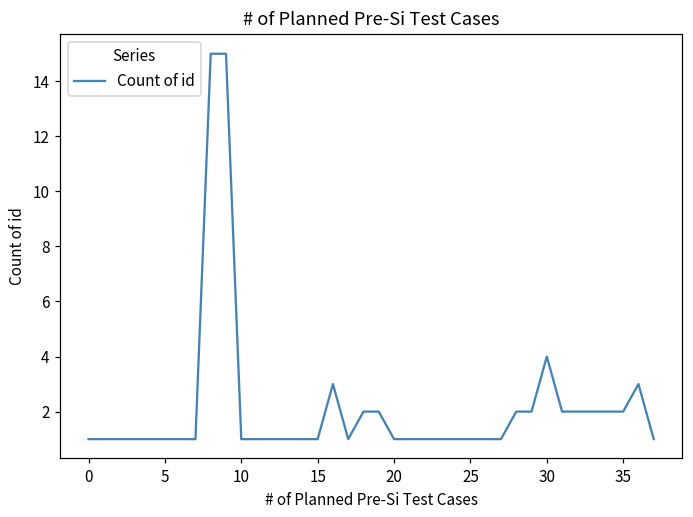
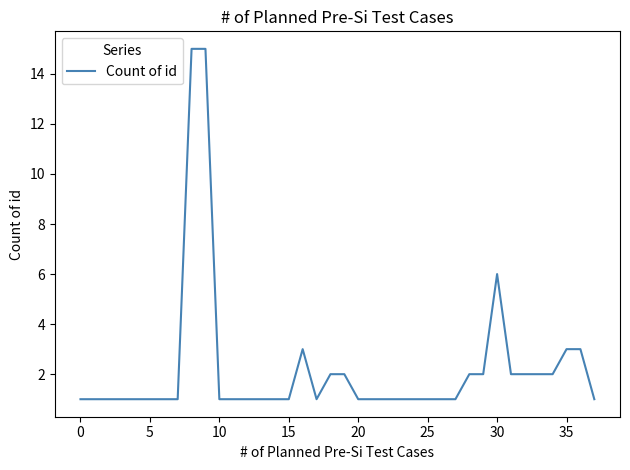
  {
    "0": 1,
    "5": 1,
    "10": 1,
    "15": 1,
    "20": 1,
    "25": 1,
-   "30": 4,
-   "35": 2
+   "30": 6,
+   "35": 3
  }
